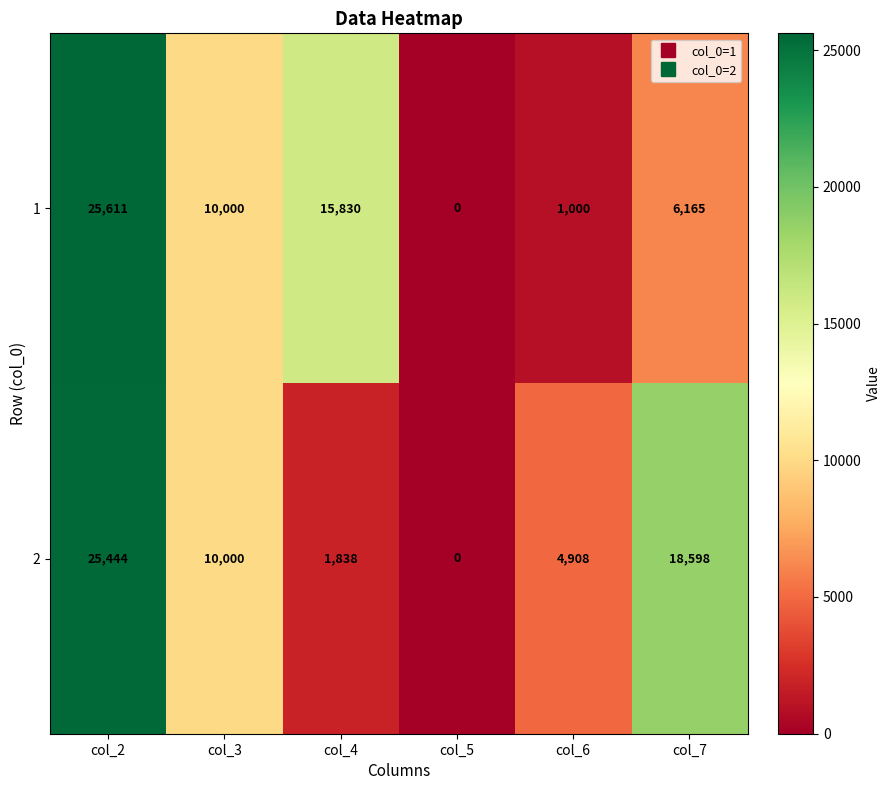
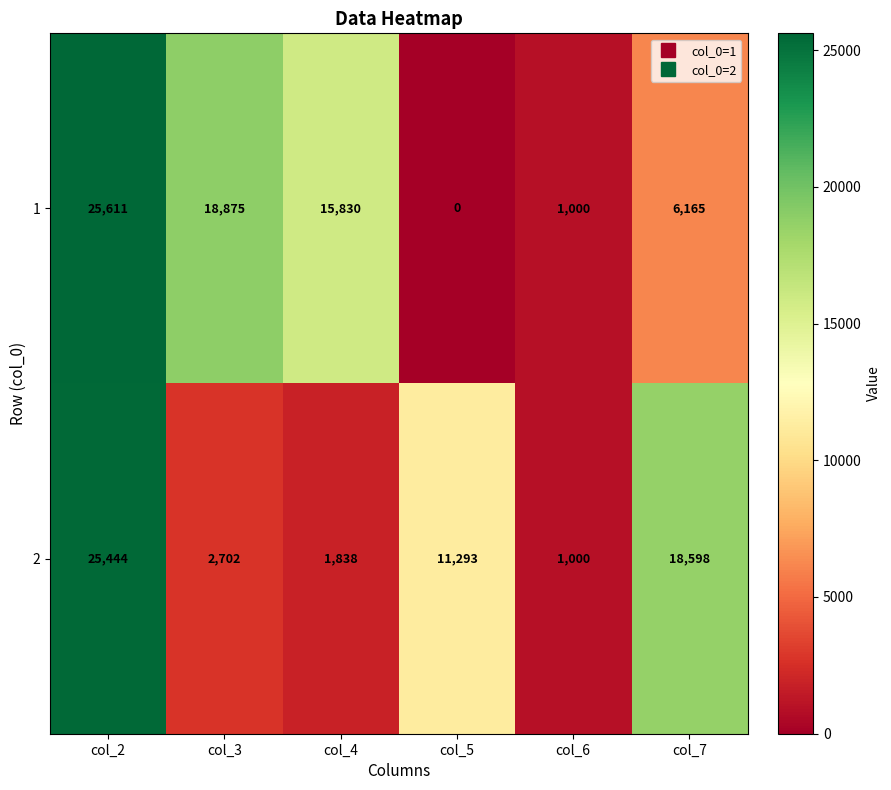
  {
    "1": {
      "col_2": "25,611",
-     "col_3": "10,000",
+     "col_3": "18,875",
      "col_4": "15,830",
      "col_5": "0",
      "col_6": "1,000",
      "col_7": "6,165"
    },
    "2": {
      "col_2": "25,444",
-     "col_3": "10,000",
+     "col_3": "2,702",
      "col_4": "1,838",
-     "col_5": "0",
-     "col_6": "4,908",
+     "col_5": "11,293",
+     "col_6": "1,000",
      "col_7": "18,598"
    }
  }
